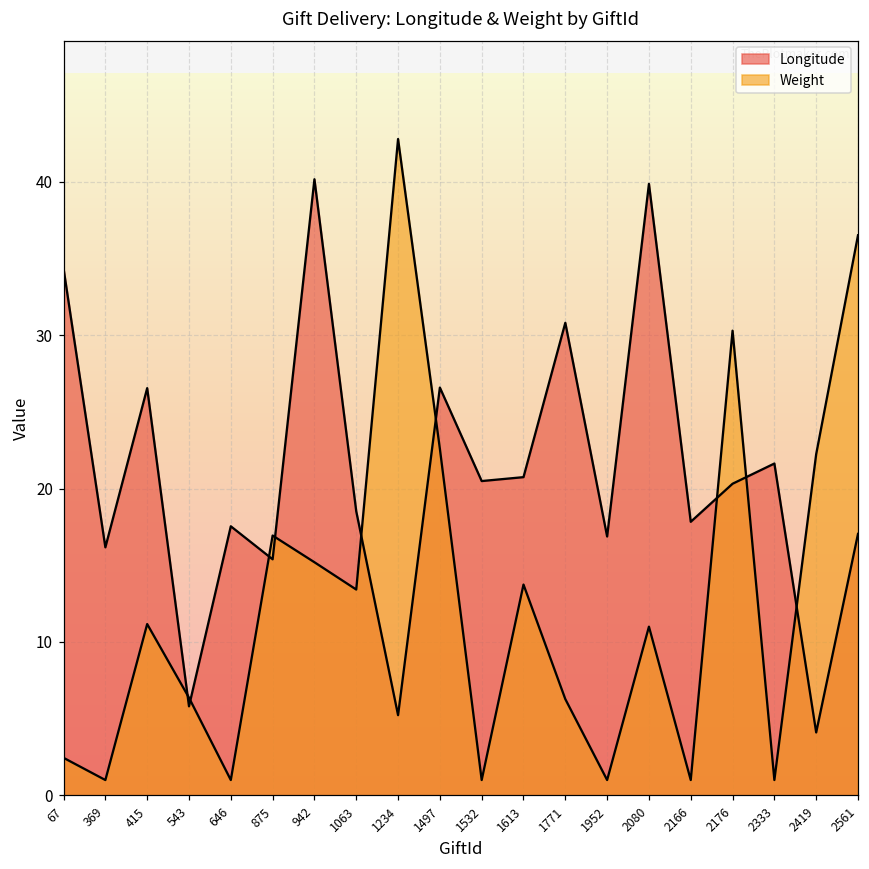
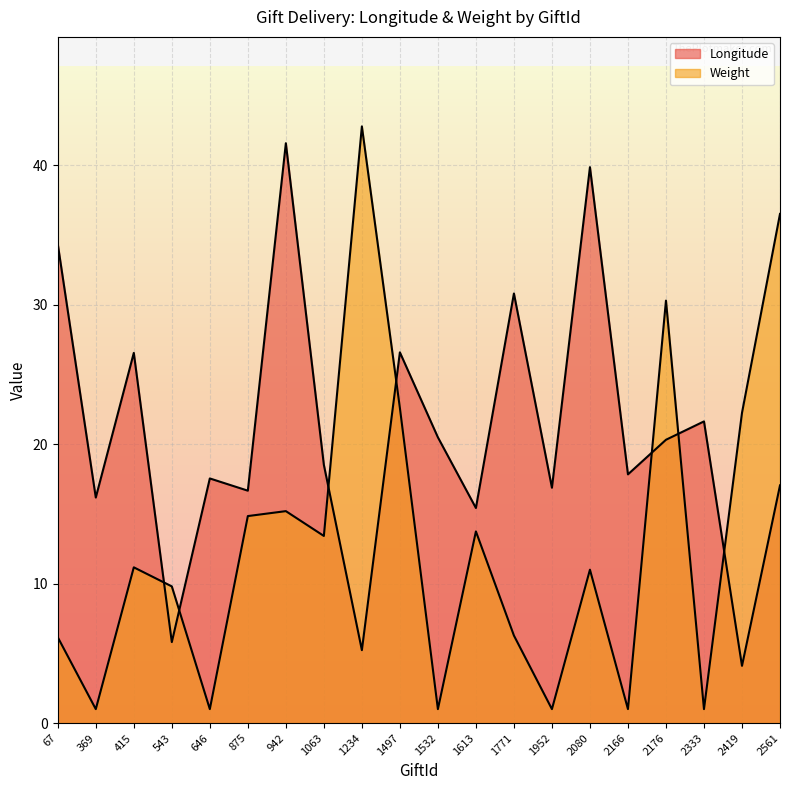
  {
    "Longitude": {
      "67": 34.3,
      "369": 16.2,
      "415": 26.5,
      "543": 5.8,
      "646": 17.5,
-     "875": 15.4,
-     "942": 40.2,
+     "875": 16.7,
+     "942": 41.6,
      "1063": 18.5,
      "1234": 5.2,
      "1497": 26.6,
      "1532": 20.5,
-     "1613": 20.7,
+     "1613": 15.4,
      "1771": 30.8,
      "1952": 16.9,
      "2080": 39.9,
      "2166": 17.8,
      "2176": 20.3,
      "2333": 21.6,
      "2419": 4.1,
      "2561": 17.0
    },
    "Weight": {
-     "67": 2.4,
+     "67": 6.2,
      "369": 1.0,
      "415": 11.2,
-     "543": 6.4,
+     "543": 9.8,
      "646": 1.0,
-     "875": 16.9,
+     "875": 14.8,
      "942": 15.2,
      "1063": 13.4,
      "1234": 42.8,
      "1497": 22.6,
      "1532": 1.0,
      "1613": 13.7,
      "1771": 6.3,
      "1952": 1.0,
      "2080": 11.0,
      "2166": 1.0,
      "2176": 30.3,
      "2333": 1.0,
      "2419": 22.2,
      "2561": 36.5
    }
  }
